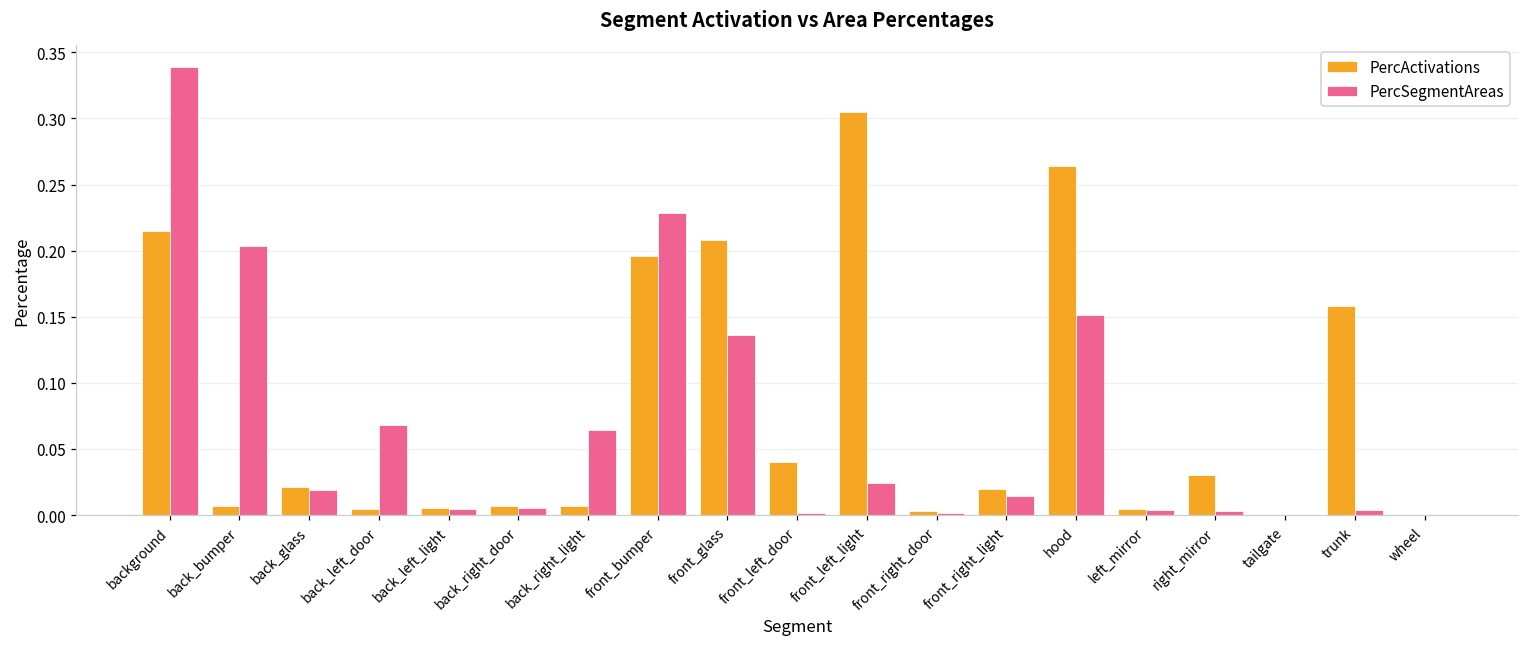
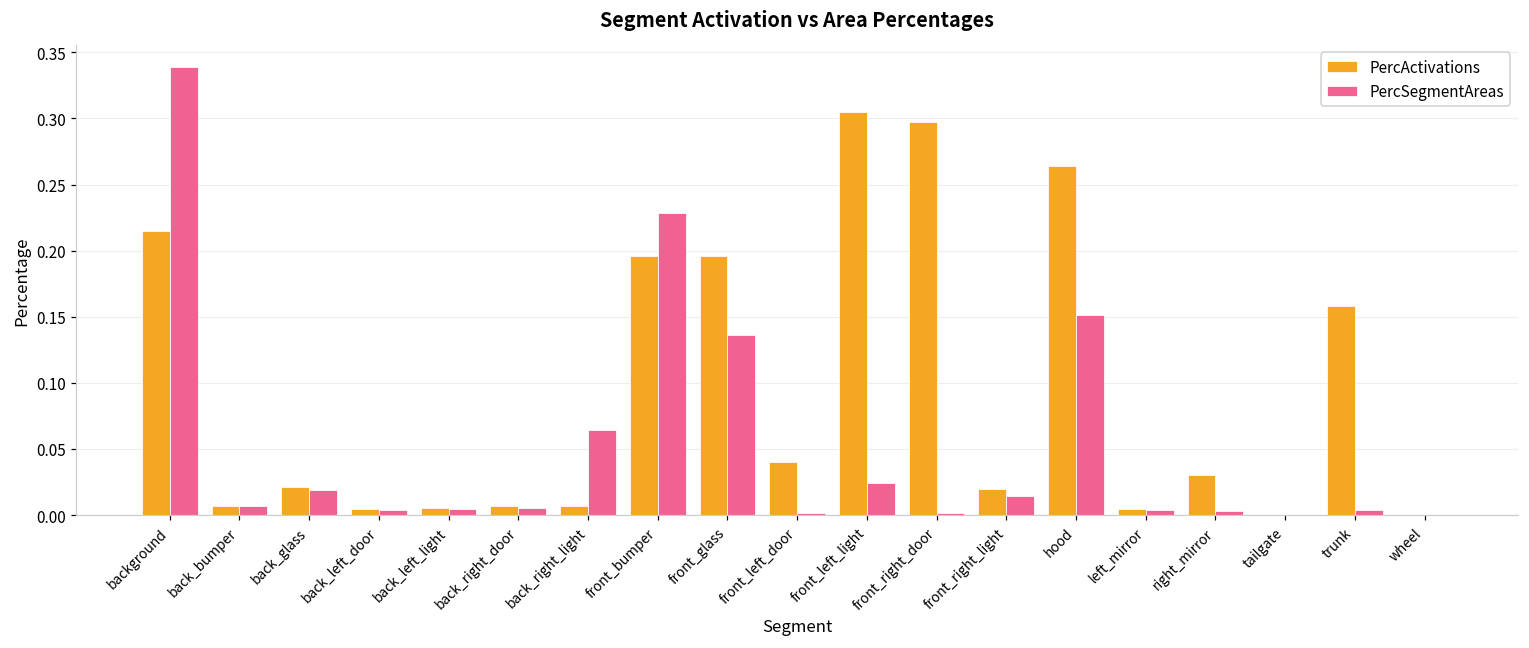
  {
    "PercActivations": {
      "background": 0.215,
      "back_bumper": 0.007,
      "back_glass": 0.021,
      "back_left_door": 0.005,
      "back_left_light": 0.005,
      "back_right_door": 0.007,
      "back_right_light": 0.007,
      "front_bumper": 0.196,
-     "front_glass": 0.208,
+     "front_glass": 0.196,
      "front_left_door": 0.040,
      "front_left_light": 0.305,
-     "front_right_door": 0.003,
+     "front_right_door": 0.297,
      "front_right_light": 0.020,
      "hood": 0.264,
      "left_mirror": 0.005,
      "right_mirror": 0.030,
      "trunk": 0.158
    },
    "PercSegmentAreas": {
      "background": 0.339,
-     "back_bumper": 0.204,
+     "back_bumper": 0.007,
      "back_glass": 0.019,
-     "back_left_door": 0.068,
+     "back_left_door": 0.004,
      "back_left_light": 0.004,
      "back_right_door": 0.006,
      "back_right_light": 0.064,
      "front_bumper": 0.229,
      "front_glass": 0.136,
      "front_left_light": 0.024,
      "front_right_light": 0.014,
      "hood": 0.151,
      "left_mirror": 0.004,
      "right_mirror": 0.003,
      "trunk": 0.004
    }
  }
